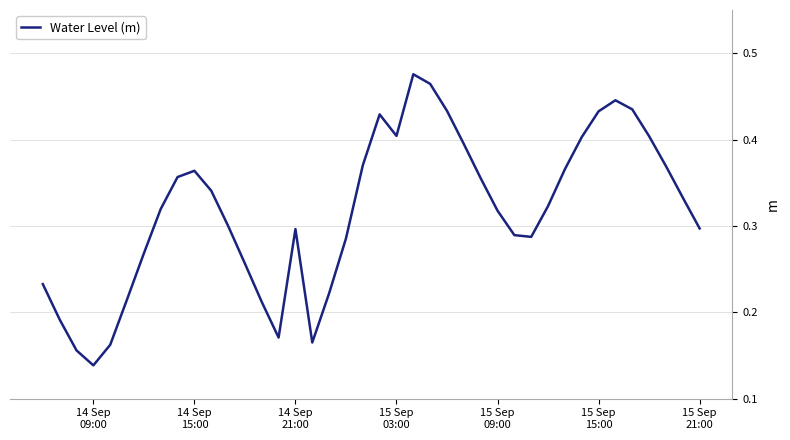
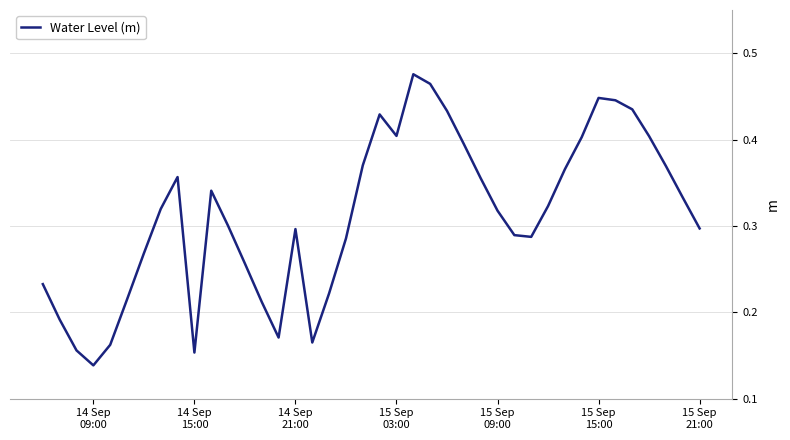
  {
    "14 Sep 09:00": 0.14,
-   "14 Sep 15:00": 0.36,
+   "14 Sep 15:00": 0.15,
    "14 Sep 21:00": 0.30,
    "15 Sep 03:00": 0.40,
    "15 Sep 09:00": 0.32,
-   "15 Sep 15:00": 0.43,
+   "15 Sep 15:00": 0.45,
    "15 Sep 21:00": 0.30
  }
